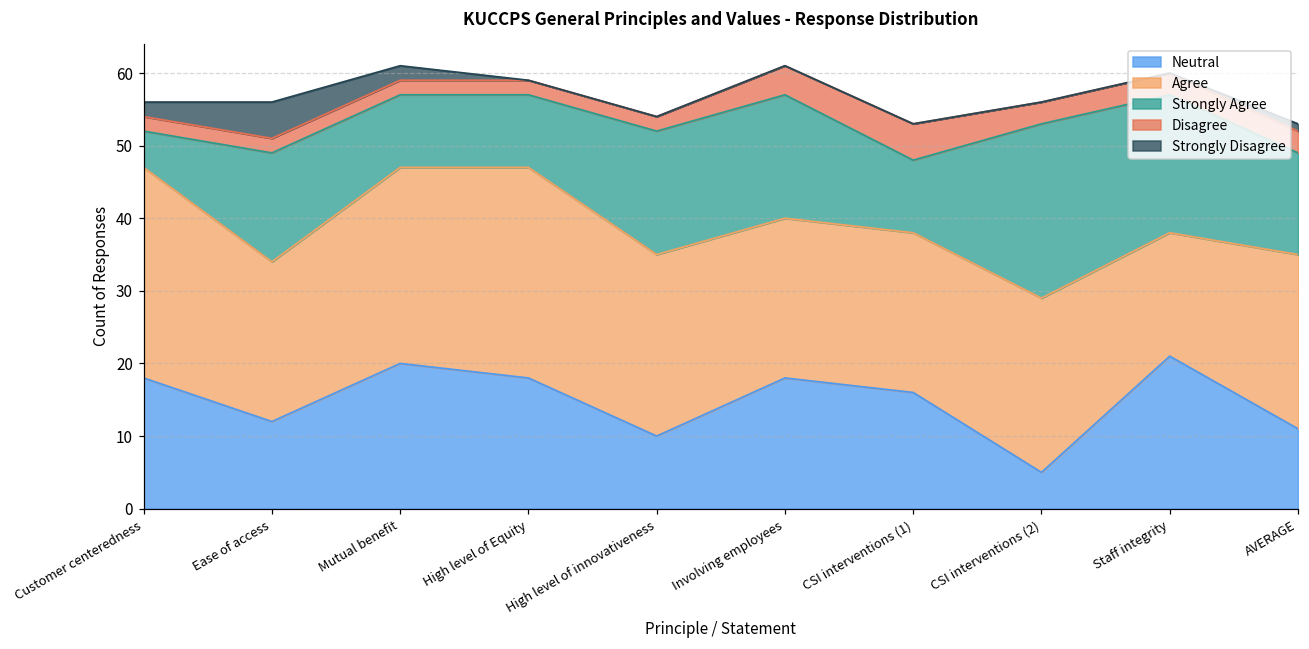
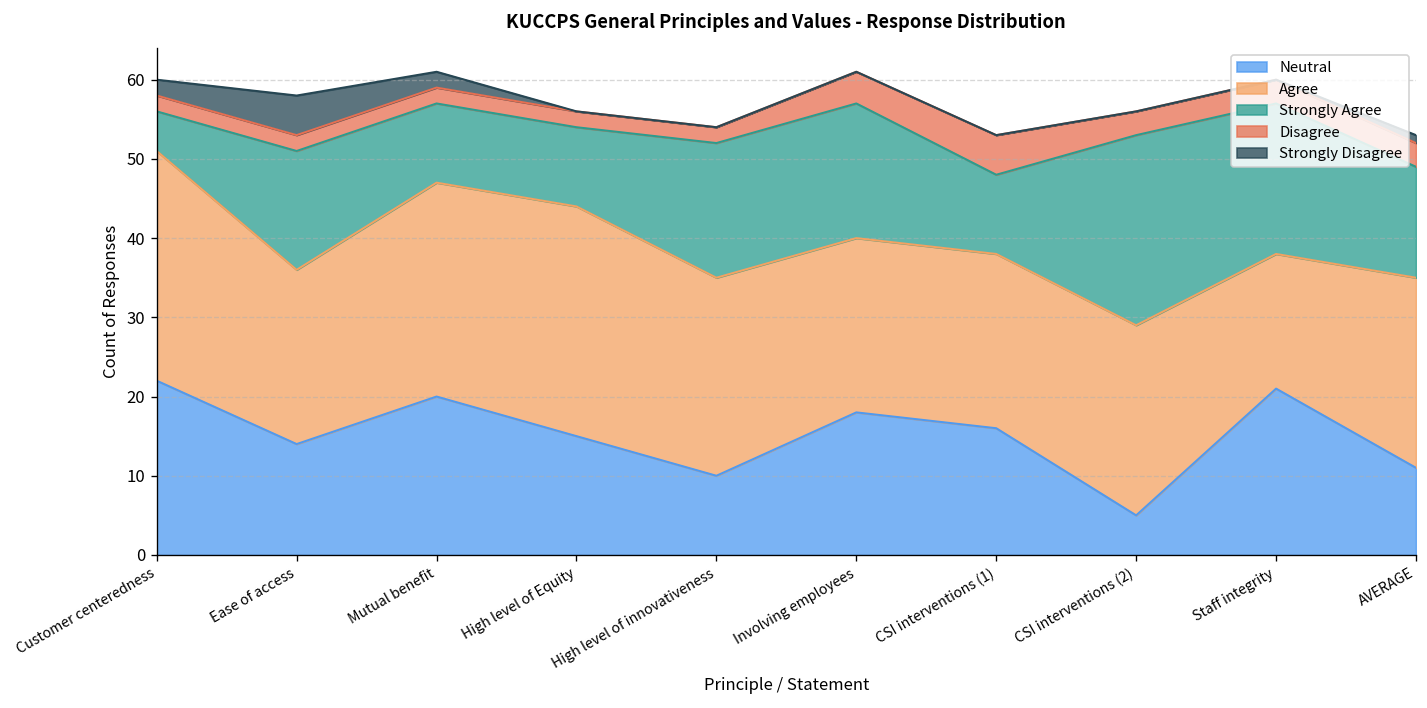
  {
    "Neutral": {
-     "Customer centeredness": 18,
-     "Ease of access": 12,
+     "Customer centeredness": 22,
+     "Ease of access": 14,
      "Mutual benefit": 20,
-     "High level of Equity": 18,
+     "High level of Equity": 15,
      "High level of innovativeness": 10,
      "Involving employees": 18,
      "CSI interventions (1)": 16,
      "CSI interventions (2)": 5,
      "Staff integrity": 21,
      "AVERAGE": 11
    },
    "Strongly Agree": {
      "Customer centeredness": 5,
      "Ease of access": 15,
      "Mutual benefit": 10,
      "High level of Equity": 10,
      "High level of innovativeness": 17,
      "Involving employees": 17,
      "CSI interventions (1)": 10,
      "CSI interventions (2)": 24,
      "AVERAGE": 14
    },
    "Strongly Disagree": {
      "Customer centeredness": 2,
      "Ease of access": 5,
      "Mutual benefit": 2,
      "AVERAGE": 1
    }
  }
